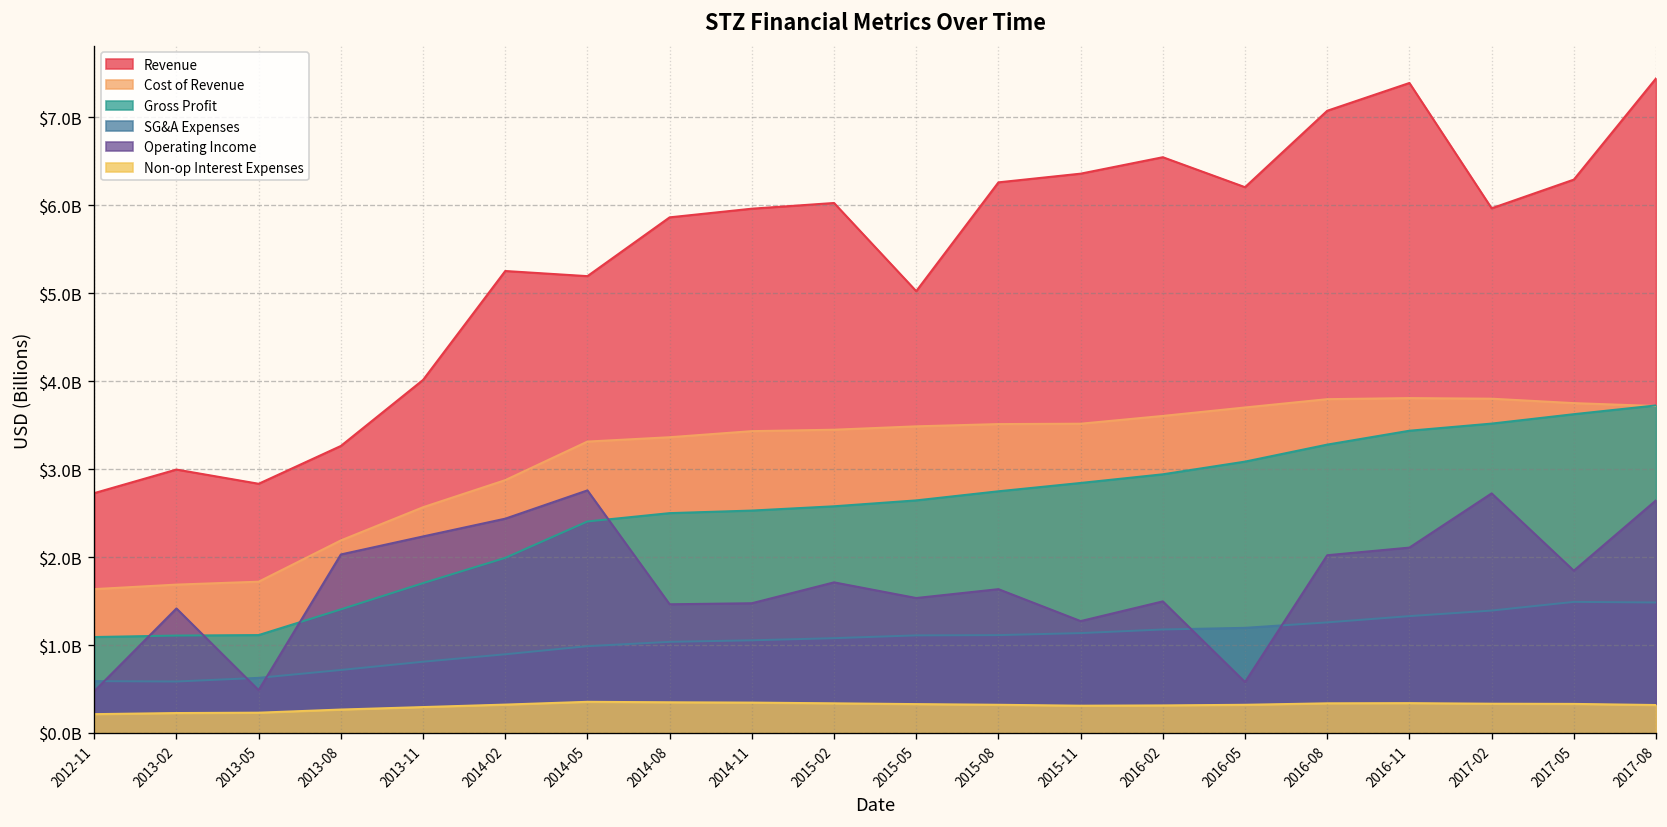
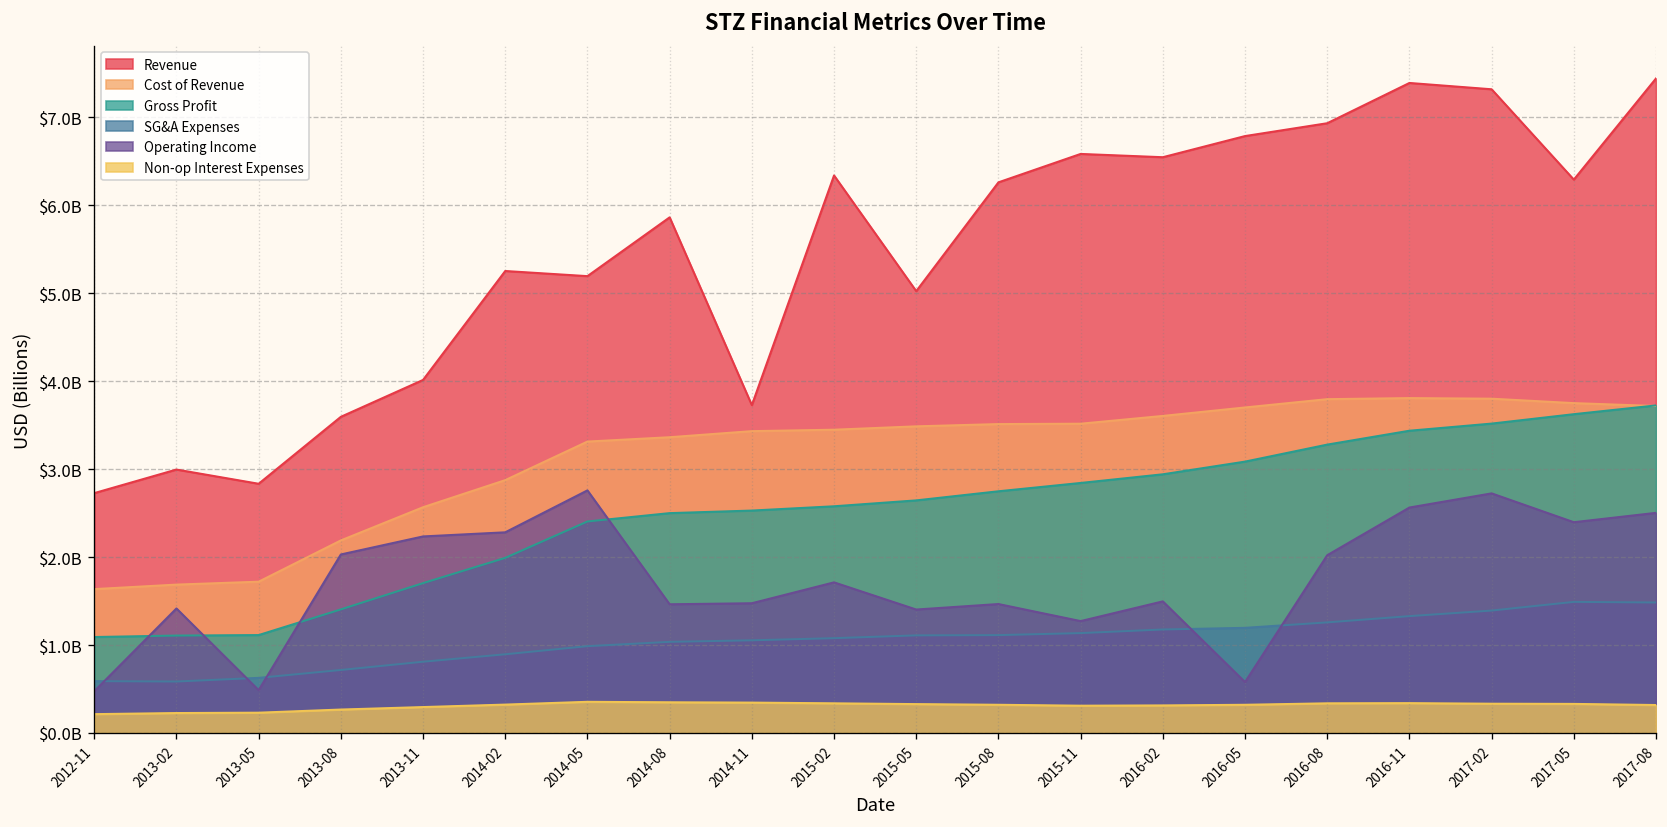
  {
    "Revenue": {
      "2012-11": "$2700000000",
      "2013-02": "$3000000000",
      "2013-05": "$2800000000",
-     "2013-08": "$3300000000",
+     "2013-08": "$3600000000",
      "2013-11": "$4000000000",
      "2014-02": "$5300000000",
      "2014-05": "$5200000000",
      "2014-08": "$5900000000",
-     "2014-11": "$6000000000",
-     "2015-02": "$6000000000",
+     "2014-11": "$3700000000",
+     "2015-02": "$6300000000",
      "2015-05": "$5000000000",
      "2015-08": "$6300000000",
-     "2015-11": "$6400000000",
+     "2015-11": "$6600000000",
      "2016-02": "$6500000000",
-     "2016-05": "$6200000000",
-     "2016-08": "$7100000000",
+     "2016-05": "$6800000000",
+     "2016-08": "$6900000000",
      "2016-11": "$7400000000",
-     "2017-02": "$6000000000",
+     "2017-02": "$7300000000",
      "2017-05": "$6300000000",
      "2017-08": "$7400000000"
    },
    "Operating Income": {
      "2012-11": "$500000000",
      "2013-02": "$1400000000",
      "2013-05": "$500000000",
      "2013-08": "$2000000000",
      "2013-11": "$2200000000",
-     "2014-02": "$2400000000",
+     "2014-02": "$2300000000",
      "2014-05": "$2800000000",
      "2014-08": "$1500000000",
      "2014-11": "$1500000000",
      "2015-02": "$1700000000",
-     "2015-05": "$1500000000",
-     "2015-08": "$1600000000",
+     "2015-05": "$1400000000",
+     "2015-08": "$1500000000",
      "2015-11": "$1300000000",
      "2016-02": "$1500000000",
      "2016-05": "$600000000",
      "2016-08": "$2000000000",
-     "2016-11": "$2100000000",
+     "2016-11": "$2600000000",
      "2017-02": "$2700000000",
-     "2017-05": "$1800000000",
-     "2017-08": "$2600000000"
+     "2017-05": "$2400000000",
+     "2017-08": "$2500000000"
    }
  }
